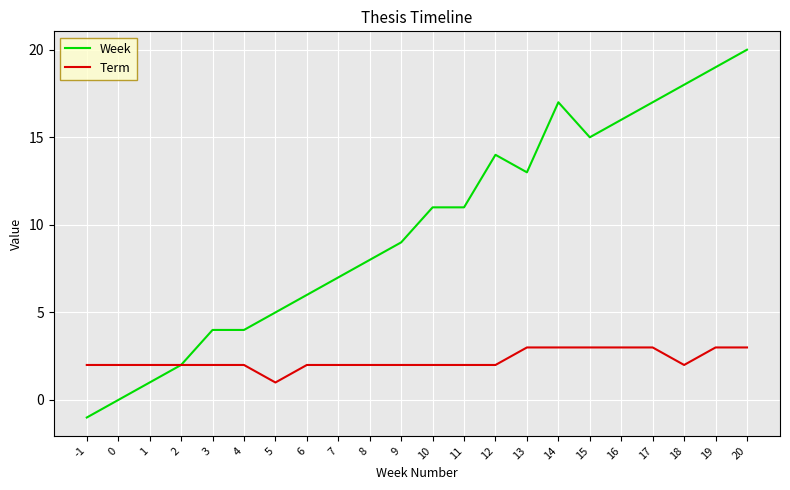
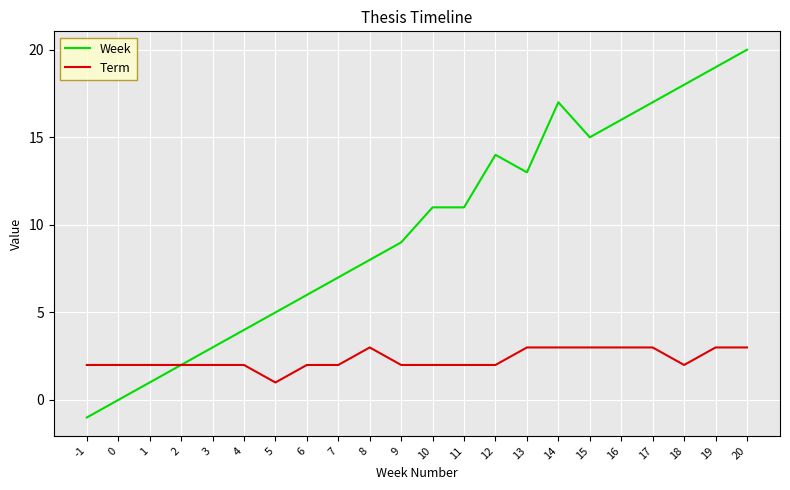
  {
    "Week": {
      "-1": -1,
      "0": 0,
      "1": 1,
-     "3": 4,
+     "3": 3,
      "4": 4,
      "5": 5,
      "6": 6,
      "7": 7,
      "8": 8,
      "9": 9,
      "10": 11,
      "11": 11,
      "12": 14,
      "13": 13,
      "14": 17,
      "15": 15,
      "16": 16,
      "17": 17,
      "18": 18,
      "19": 19,
      "20": 20
    },
    "Term": {
      "-1": 2,
      "0": 2,
      "1": 2,
      "3": 2,
      "4": 2,
      "5": 1,
      "6": 2,
      "7": 2,
-     "8": 2,
+     "8": 3,
      "9": 2,
      "10": 2,
      "11": 2,
      "12": 2,
      "13": 3,
      "14": 3,
      "15": 3,
      "16": 3,
      "17": 3,
      "18": 2,
      "19": 3,
      "20": 3
    }
  }
